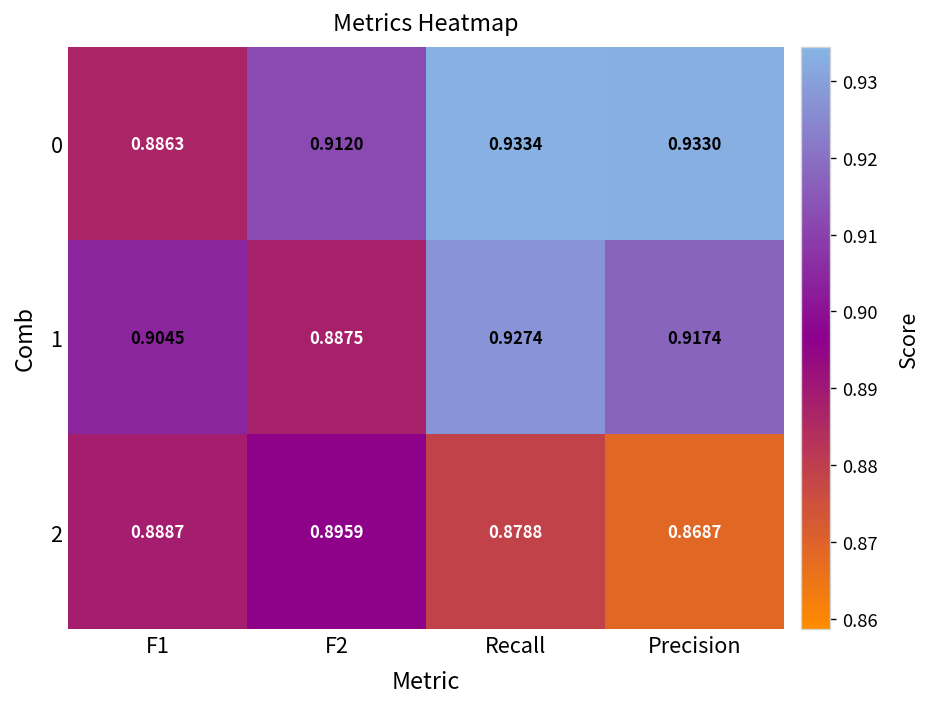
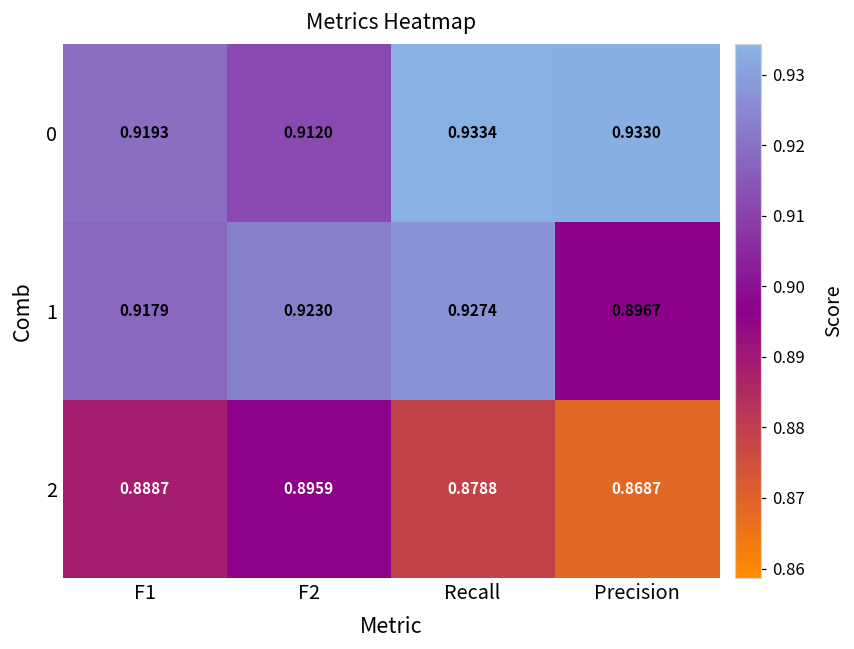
  {
    "0": {
-     "F1": 0.8863,
+     "F1": 0.9193,
      "F2": 0.9120,
      "Recall": 0.9334,
      "Precision": 0.9330
    },
    "1": {
-     "F1": 0.9045,
-     "F2": 0.8875,
+     "F1": 0.9179,
+     "F2": 0.9230,
      "Recall": 0.9274,
-     "Precision": 0.9174
+     "Precision": 0.8967
    },
    "2": {
      "F1": 0.8887,
      "F2": 0.8959,
      "Recall": 0.8788,
      "Precision": 0.8687
    }
  }
